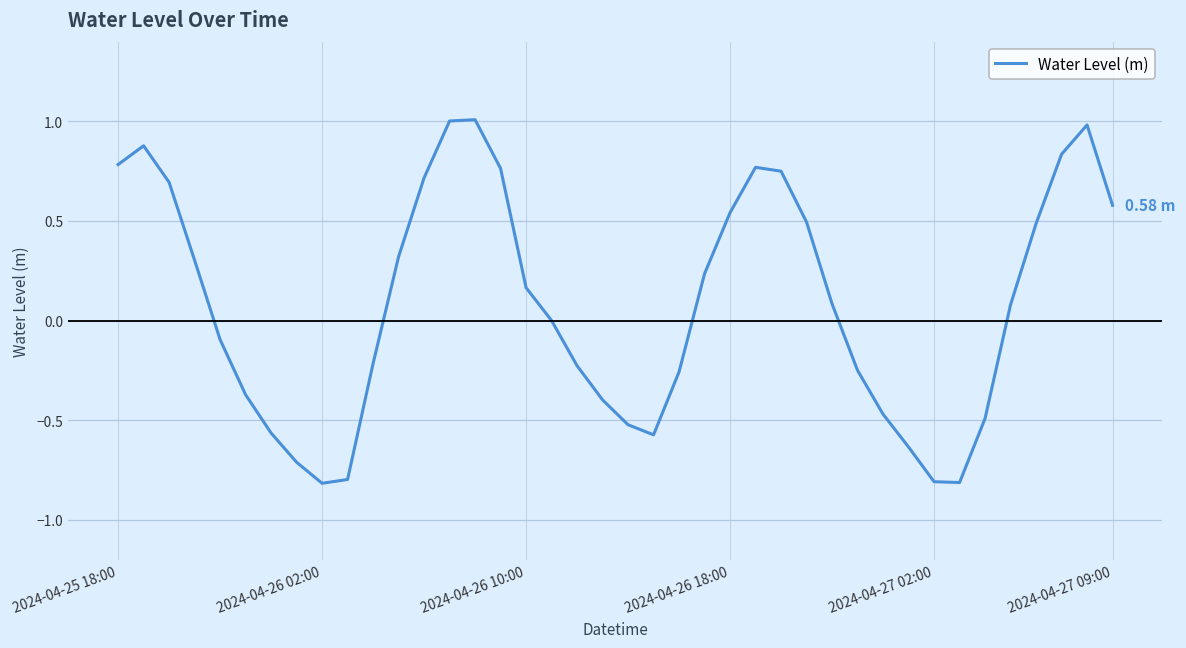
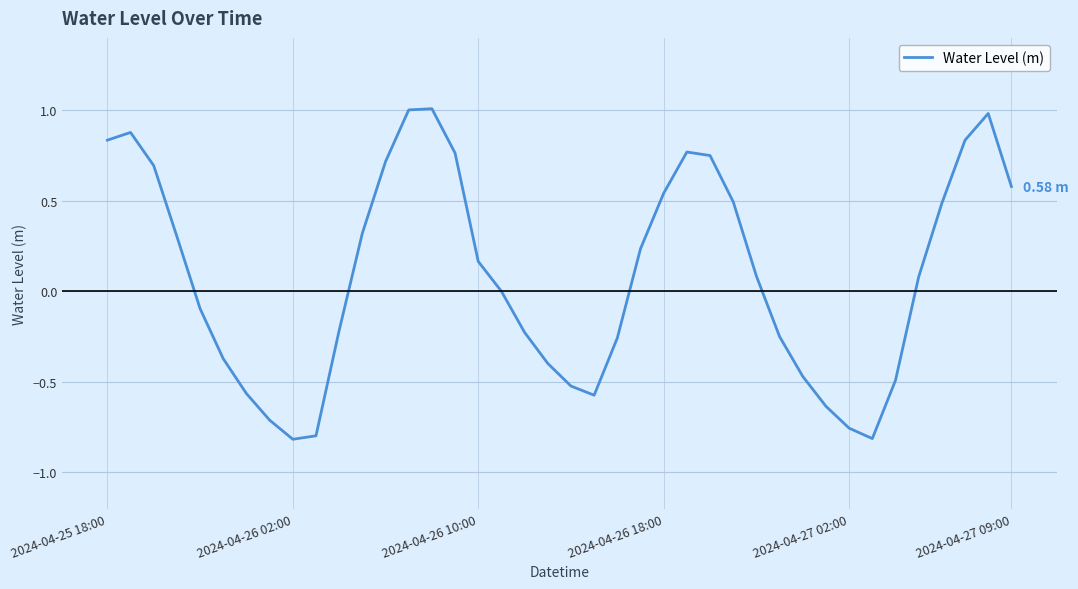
  {
-   "2024-04-25 18:00": 0.78,
+   "2024-04-25 18:00": 0.84,
    "2024-04-26 02:00": -0.82,
    "2024-04-26 10:00": 0.17,
    "2024-04-26 18:00": 0.54,
-   "2024-04-27 02:00": -0.81
+   "2024-04-27 02:00": -0.76
  }
